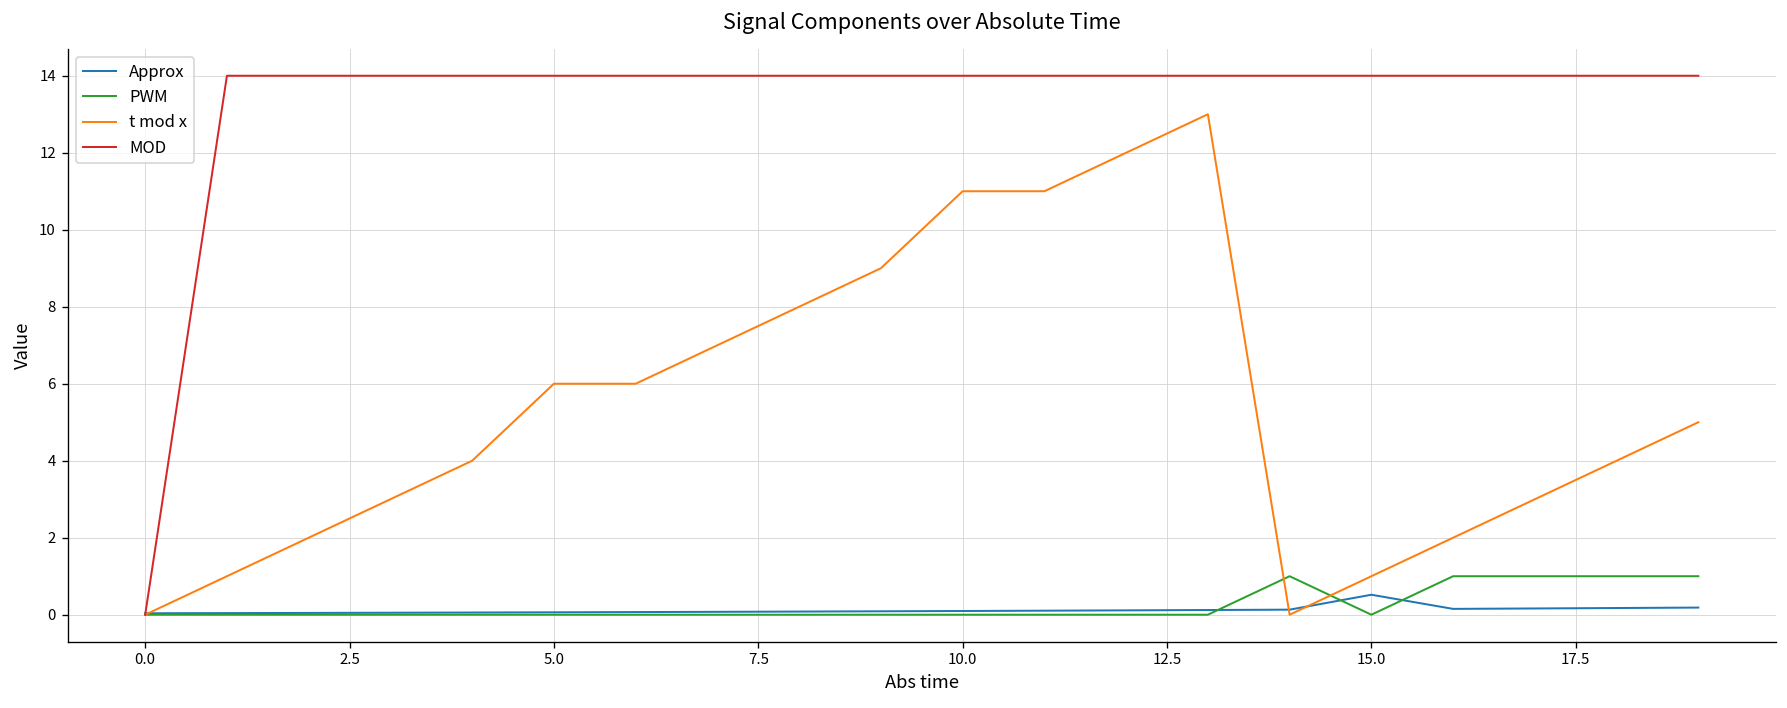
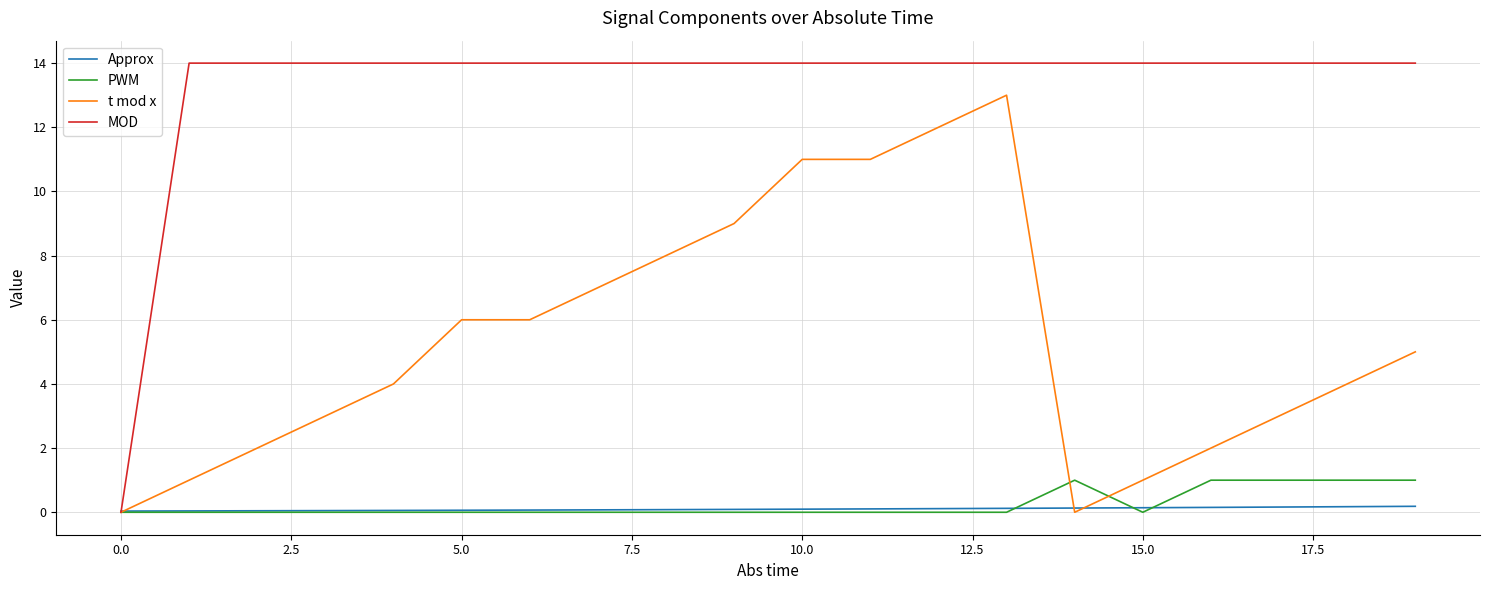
  {
    "Approx": {
      "10.0": 0.1,
-     "15.0": 0.5
+     "15.0": 0.1
    },
    "PWM": {
      "10.0": 0.0,
      "15.0": 0.0
    },
    "t mod x": {
      "5.0": 6.0,
      "10.0": 11.0,
      "15.0": 1.0
    },
    "MOD": {
      "5.0": 14.0,
      "10.0": 14.0,
      "15.0": 14.0
    }
  }
